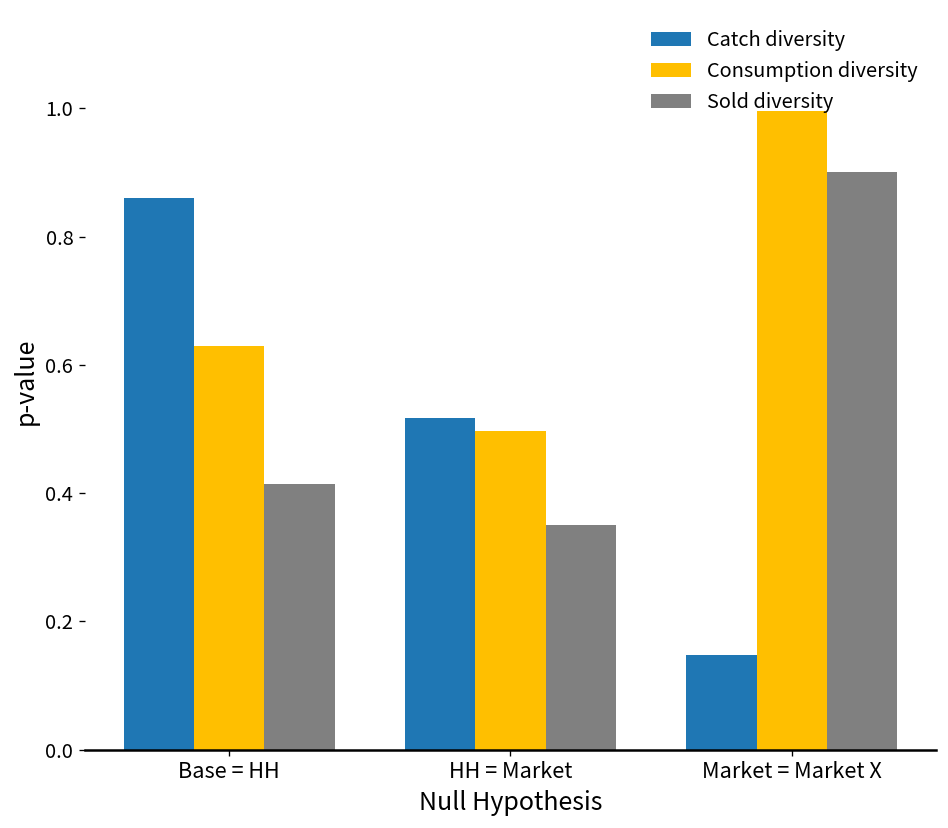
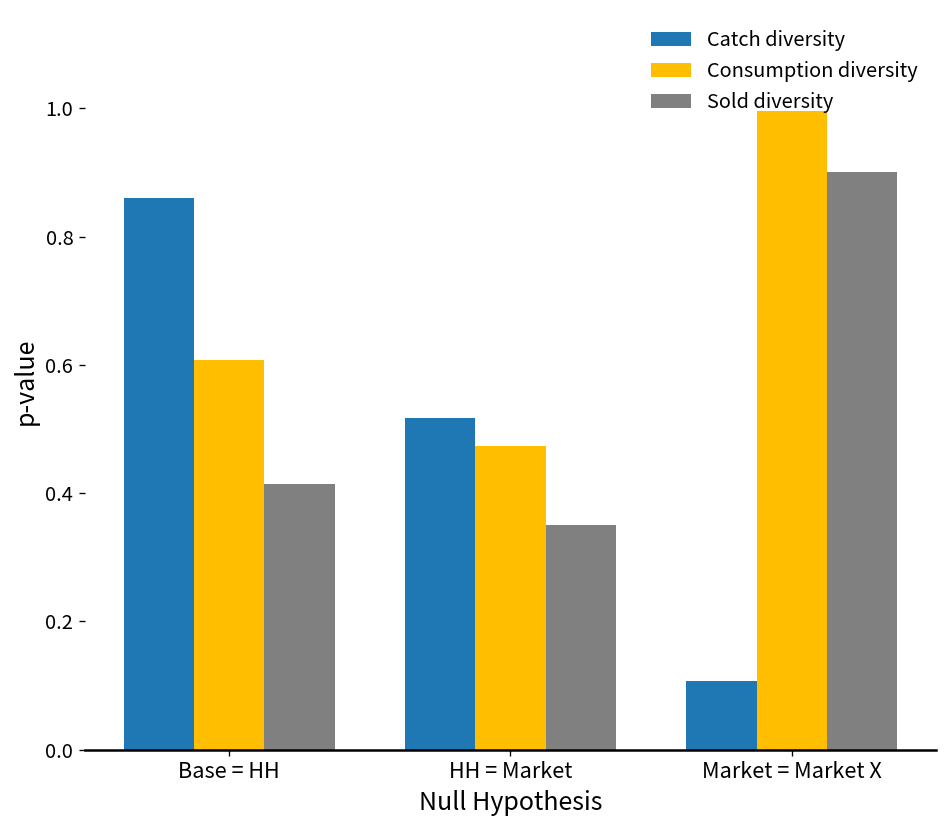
  {
    "Catch diversity": {
      "Base = HH": 0.86,
      "HH = Market": 0.52,
-     "Market = Market X": 0.15
+     "Market = Market X": 0.11
    },
    "Consumption diversity": {
-     "Base = HH": 0.63,
-     "HH = Market": 0.50,
+     "Base = HH": 0.61,
+     "HH = Market": 0.47,
      "Market = Market X": 1.00
    },
    "Sold diversity": {
      "Base = HH": 0.41,
      "HH = Market": 0.35,
      "Market = Market X": 0.90
    }
  }
